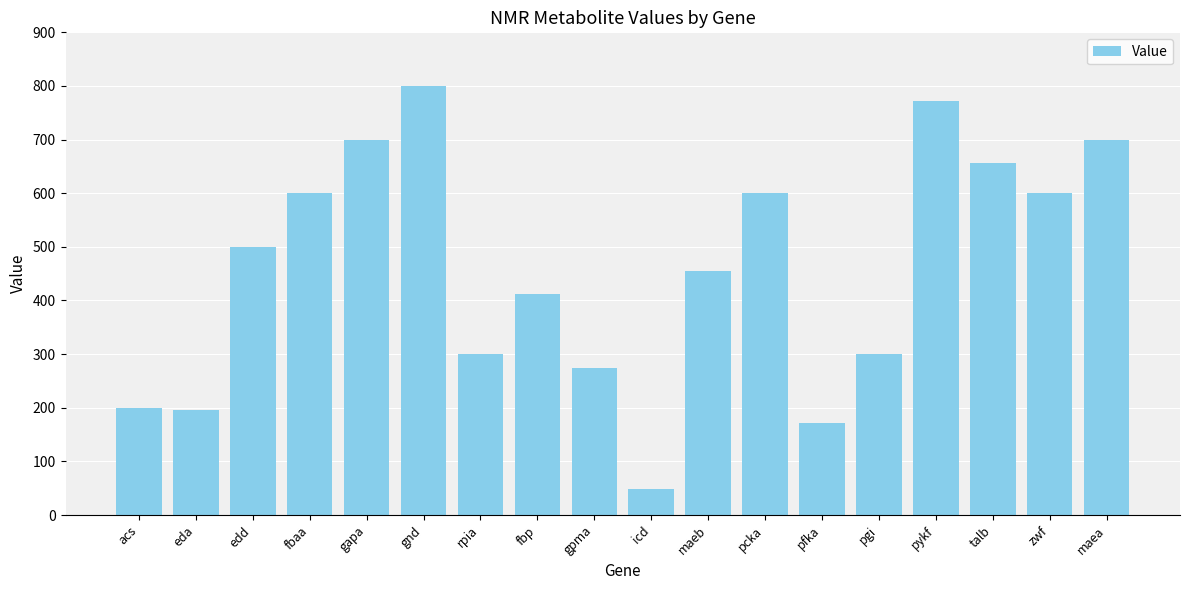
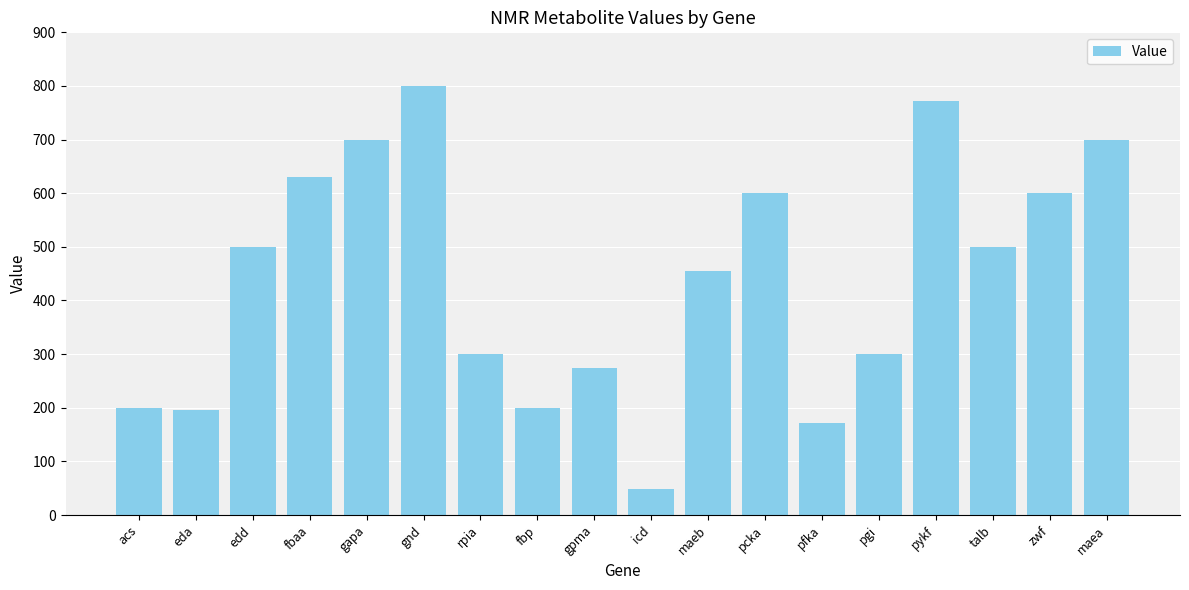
  {
    "acs": 200,
    "eda": 200,
    "edd": 500,
-   "fbaa": 600,
+   "fbaa": 630,
    "gapa": 700,
    "gnd": 800,
    "rpia": 300,
-   "fbp": 410,
+   "fbp": 200,
    "gpma": 280,
    "icd": 50,
    "maeb": 460,
    "pcka": 600,
    "pfka": 170,
    "pgi": 300,
    "pykf": 770,
-   "talb": 660,
+   "talb": 500,
    "zwf": 600,
    "maea": 700
  }
